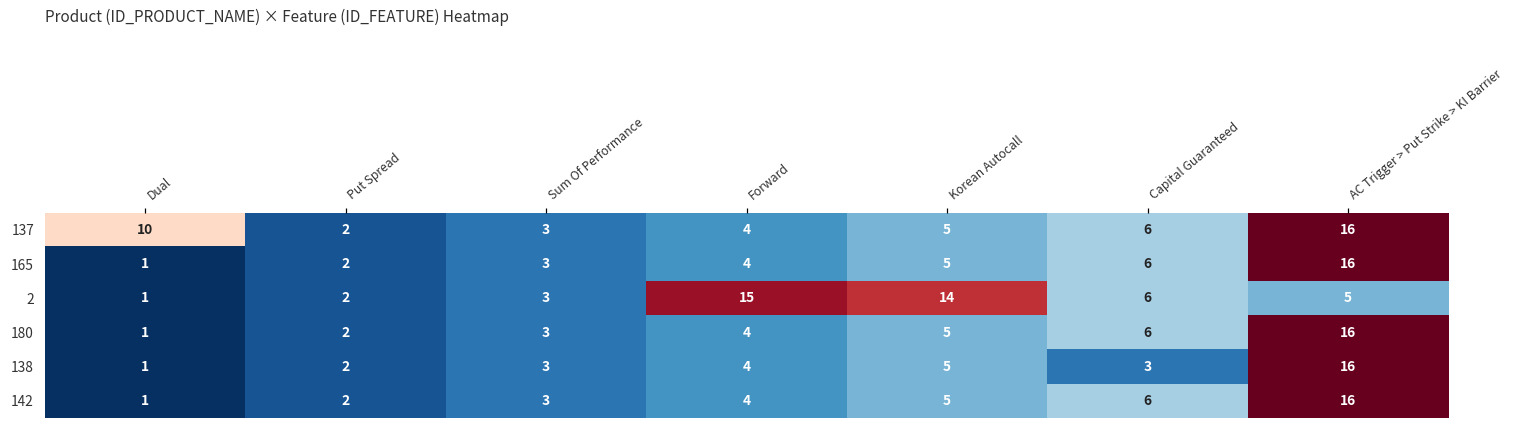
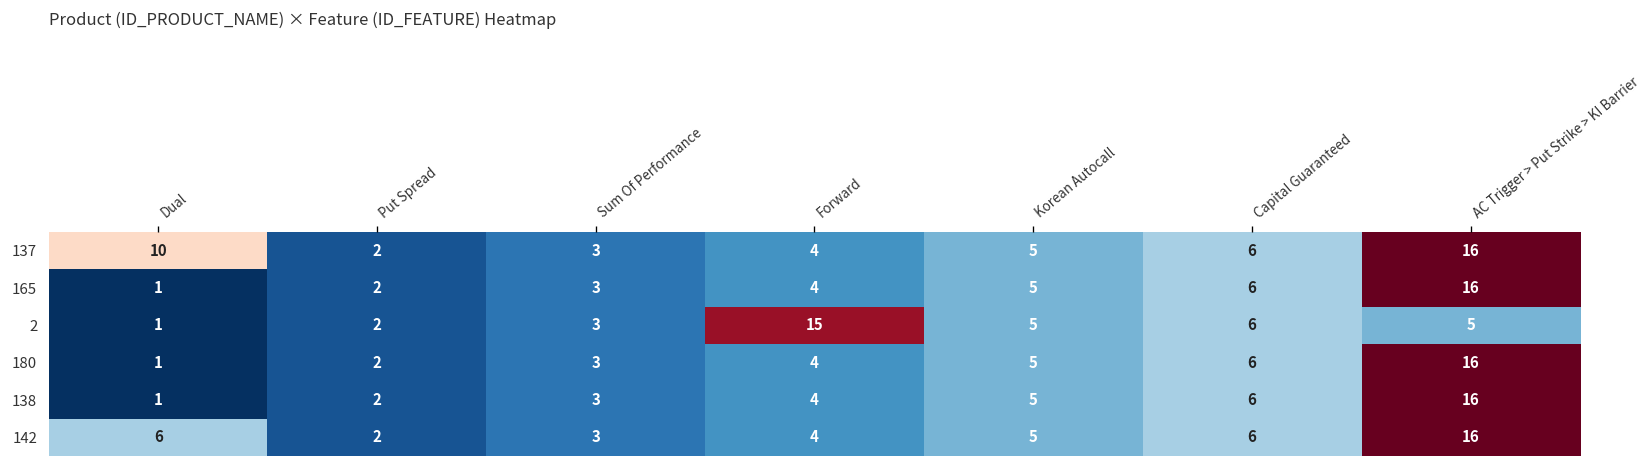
  {
    "137": {
      "Dual": 10,
      "Put Spread": 2,
      "Sum Of Performance": 3,
      "Forward": 4,
      "Korean Autocall": 5,
      "Capital Guaranteed": 6,
      "AC Trigger > Put Strike > KI Barrier": 16
    },
    "165": {
      "Dual": 1,
      "Put Spread": 2,
      "Sum Of Performance": 3,
      "Forward": 4,
      "Korean Autocall": 5,
      "Capital Guaranteed": 6,
      "AC Trigger > Put Strike > KI Barrier": 16
    },
    "2": {
      "Dual": 1,
      "Put Spread": 2,
      "Sum Of Performance": 3,
      "Forward": 15,
-     "Korean Autocall": 14,
+     "Korean Autocall": 5,
      "Capital Guaranteed": 6,
      "AC Trigger > Put Strike > KI Barrier": 5
    },
    "180": {
      "Dual": 1,
      "Put Spread": 2,
      "Sum Of Performance": 3,
      "Forward": 4,
      "Korean Autocall": 5,
      "Capital Guaranteed": 6,
      "AC Trigger > Put Strike > KI Barrier": 16
    },
    "138": {
      "Dual": 1,
      "Put Spread": 2,
      "Sum Of Performance": 3,
      "Forward": 4,
      "Korean Autocall": 5,
-     "Capital Guaranteed": 3,
+     "Capital Guaranteed": 6,
      "AC Trigger > Put Strike > KI Barrier": 16
    },
    "142": {
-     "Dual": 1,
+     "Dual": 6,
      "Put Spread": 2,
      "Sum Of Performance": 3,
      "Forward": 4,
      "Korean Autocall": 5,
      "Capital Guaranteed": 6,
      "AC Trigger > Put Strike > KI Barrier": 16
    }
  }
